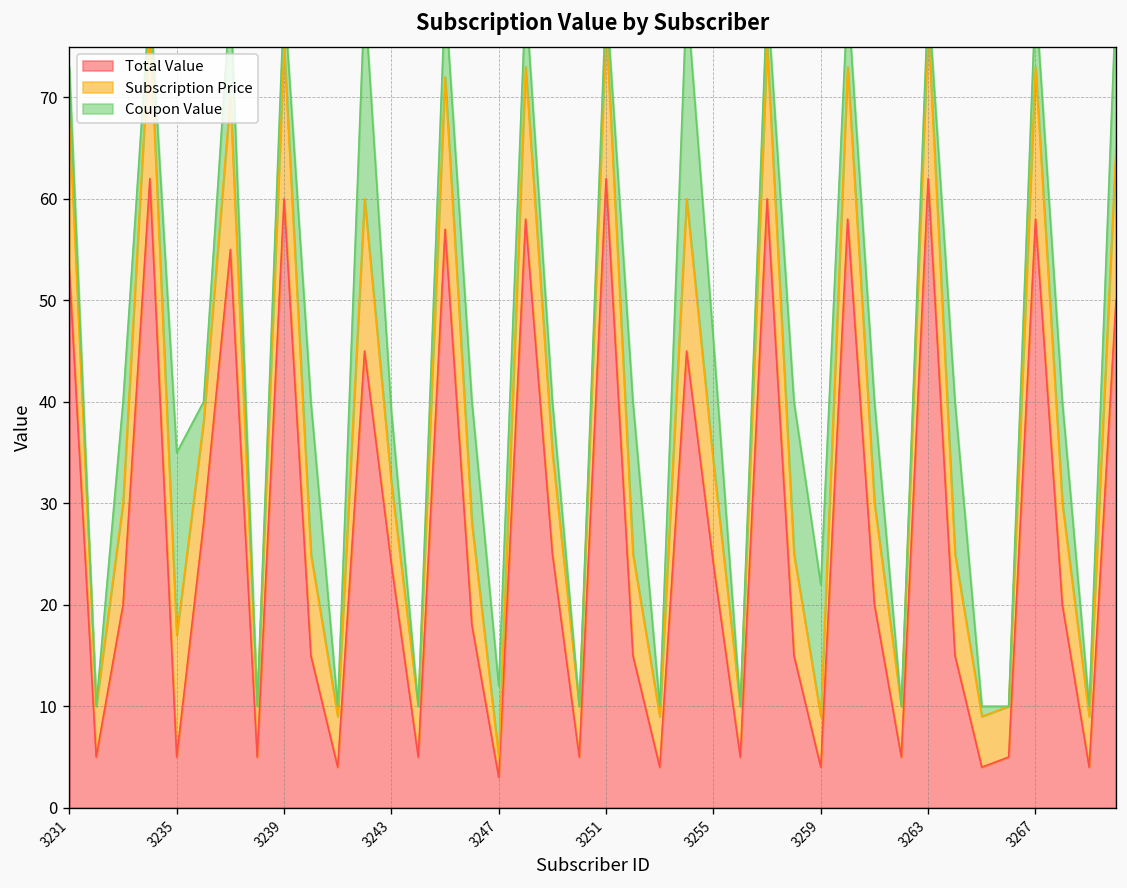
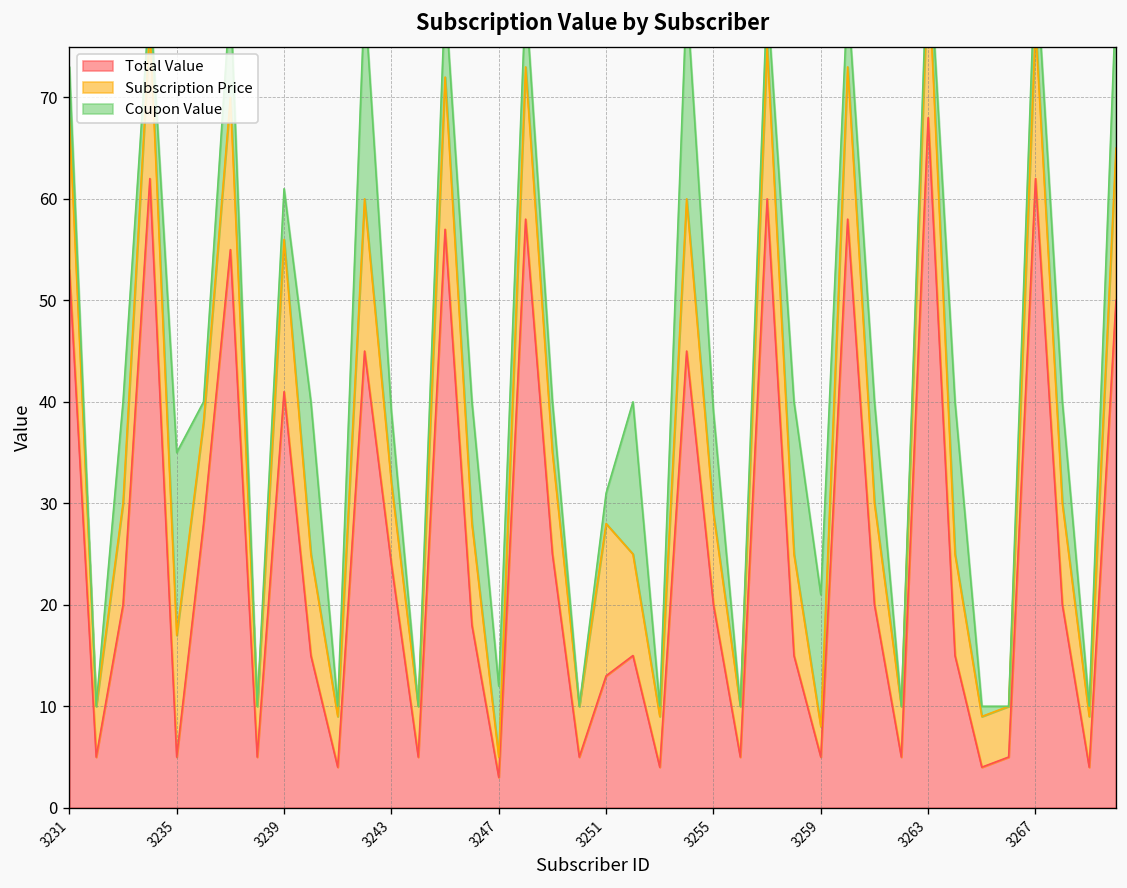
  {
    "Total Value": {
      "3231": 53,
      "3235": 5,
-     "3239": 60,
+     "3239": 41,
      "3243": 24,
      "3247": 3,
-     "3251": 62,
-     "3255": 24,
-     "3259": 4,
-     "3263": 62,
-     "3267": 58
+     "3251": 13,
+     "3255": 20,
+     "3259": 5,
+     "3263": 68,
+     "3267": 62
    },
    "Subscription Price": {
      "3231": 15,
      "3235": 12,
      "3239": 15,
      "3243": 8,
      "3247": 2,
-     "3255": 10,
-     "3259": 5
+     "3255": 9,
+     "3259": 3
    },
    "Coupon Value": {
      "3231": 5,
      "3235": 18,
      "3243": 7,
      "3247": 7,
-     "3255": 12,
+     "3255": 10,
      "3259": 13
    }
  }
